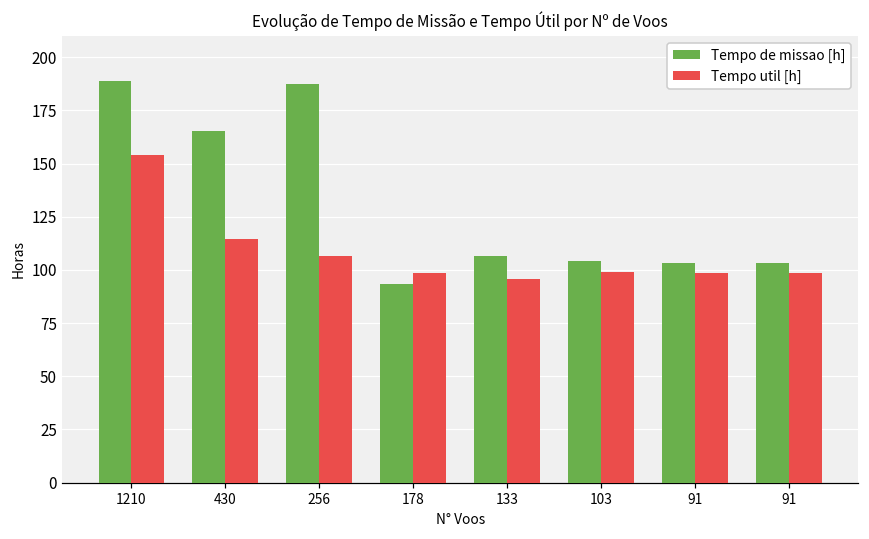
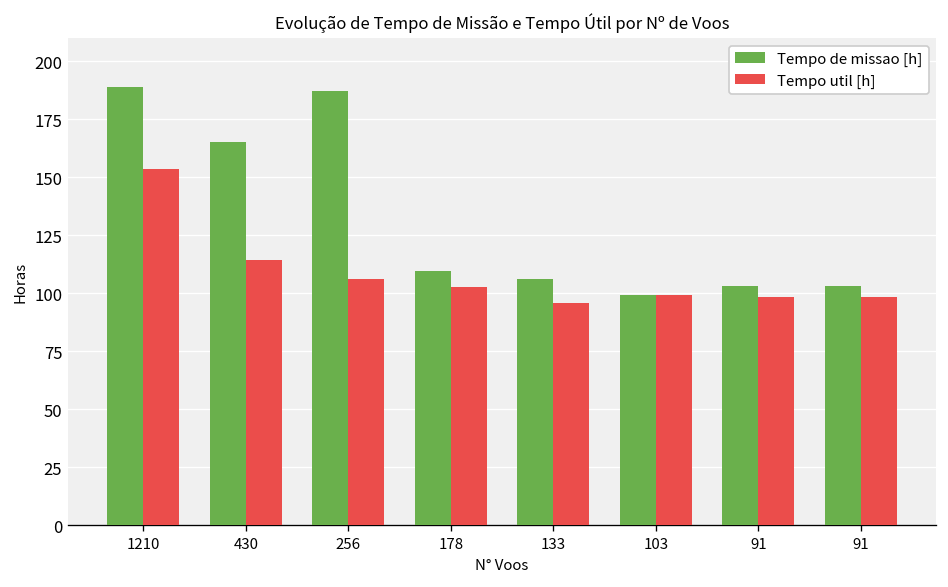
  {
    "Tempo de missao [h]": {
      "1210": 189,
      "430": 165,
      "256": 187,
-     "178": 93,
+     "178": 110,
      "133": 106,
-     "103": 104
+     "103": 100
    },
    "Tempo util [h]": {
      "1210": 154,
      "430": 115,
      "256": 106,
-     "178": 98,
+     "178": 103,
      "133": 96,
      "103": 99
    }
  }
